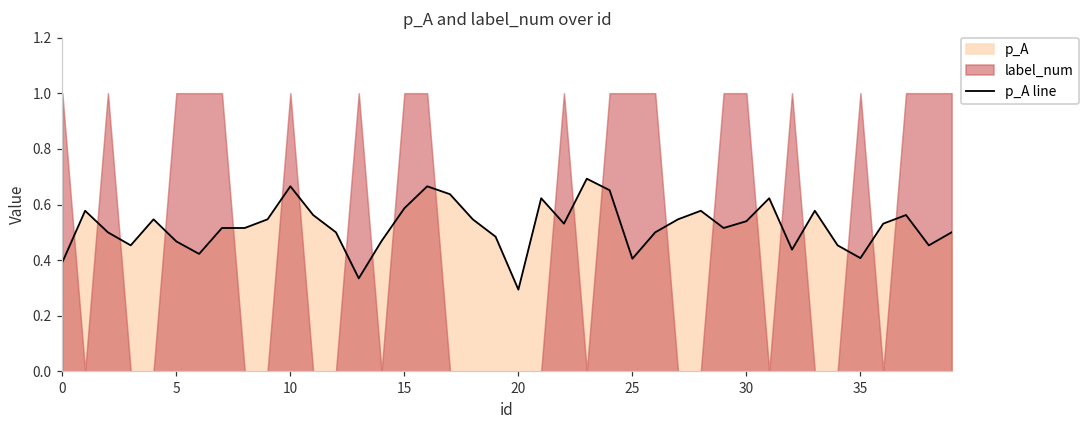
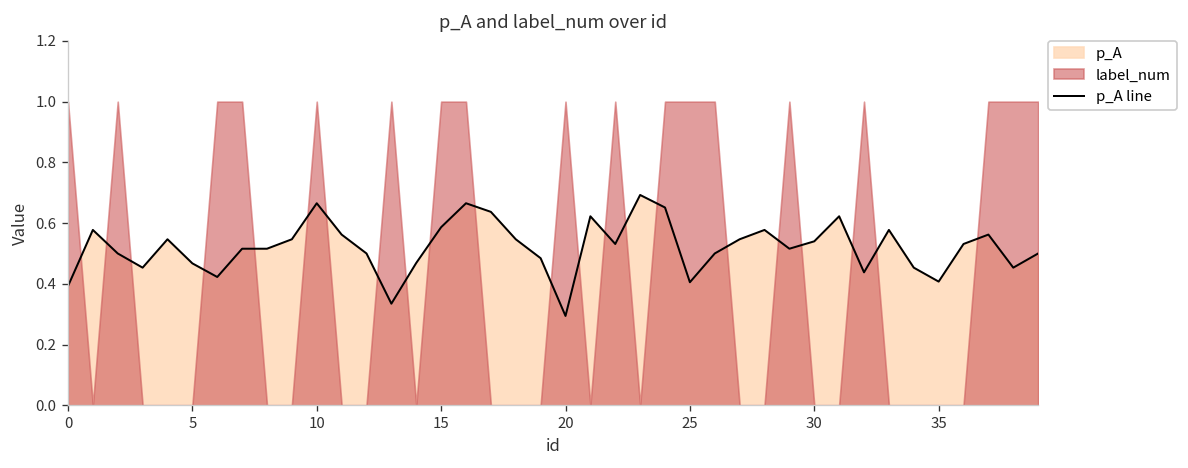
  {
    "p_A": {
      "0": 0.39,
      "5": 0.47,
      "10": 0.67,
      "15": 0.59,
      "20": 0.29,
      "25": 0.41,
      "30": 0.54,
      "35": 0.41
    },
    "label_num": {
      "0": 1,
-     "5": 1,
+     "5": 0,
      "10": 1,
      "15": 1,
-     "20": 0,
+     "20": 1,
      "25": 1,
-     "30": 1,
-     "35": 1
+     "30": 0,
+     "35": 0
    }
  }
